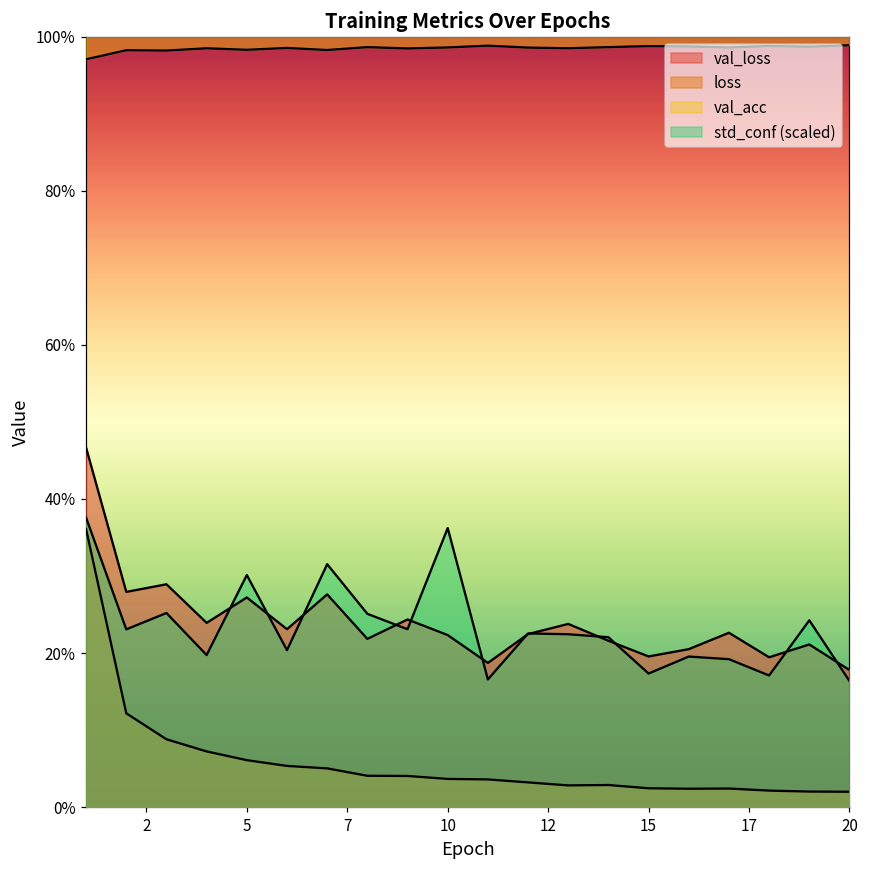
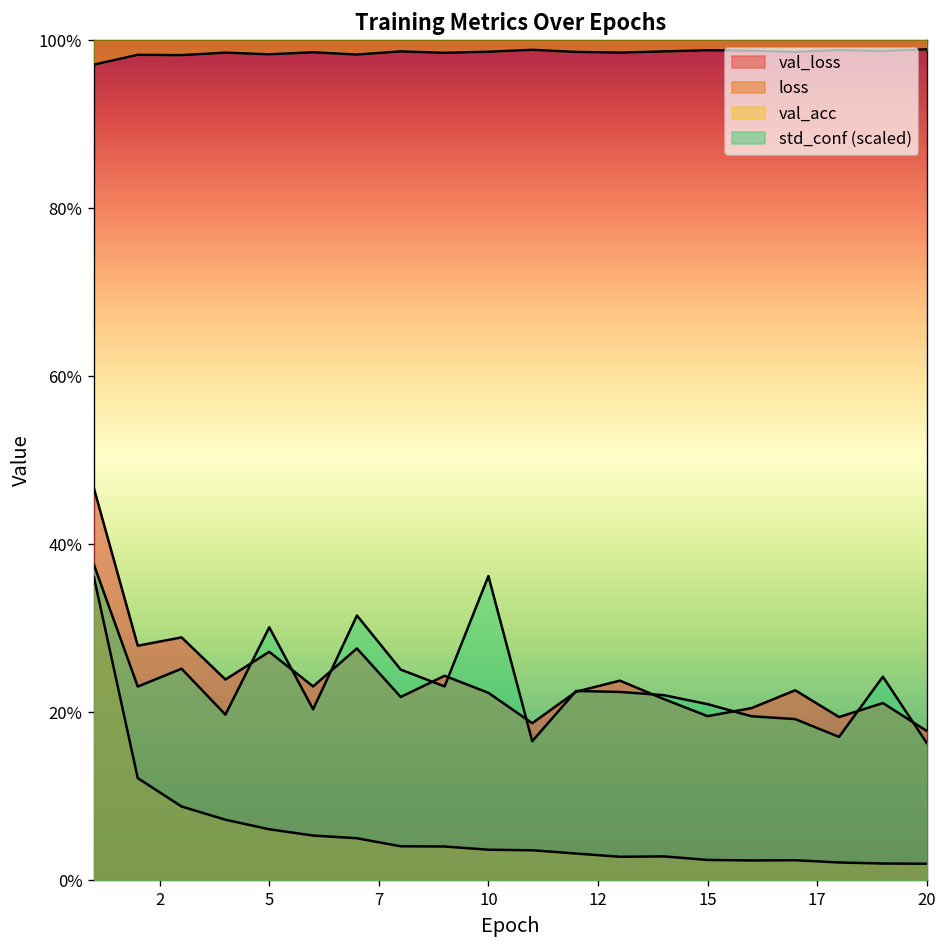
  {
    "std_conf (scaled)": {
      "5": "30%",
      "10": "36%",
-     "15": "17%",
+     "15": "21%",
      "20": "16%"
    }
  }
